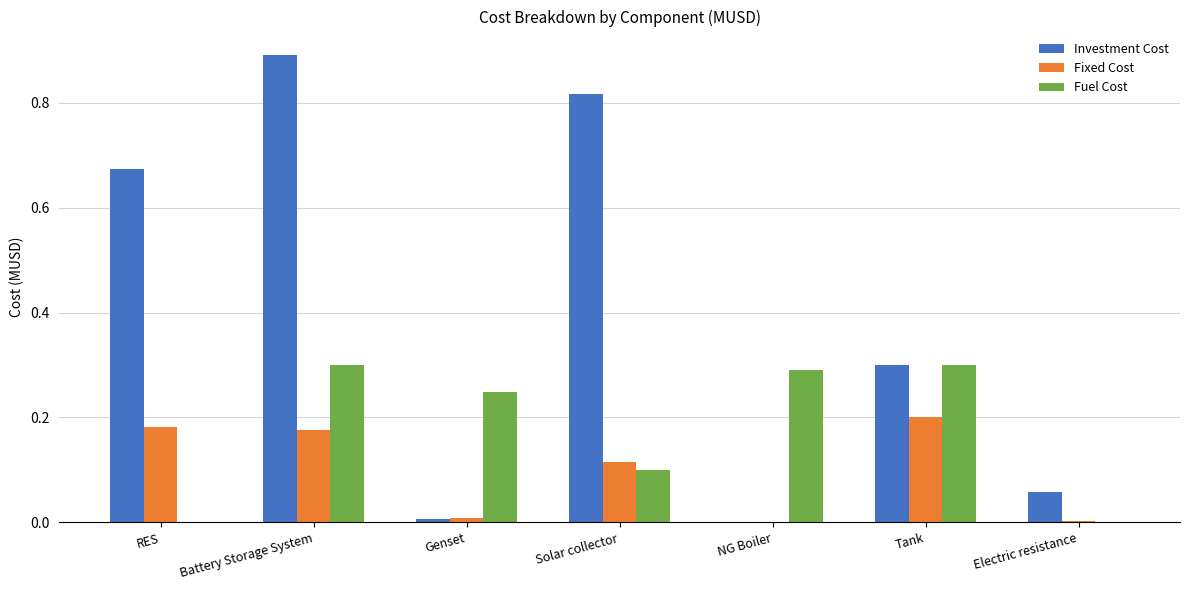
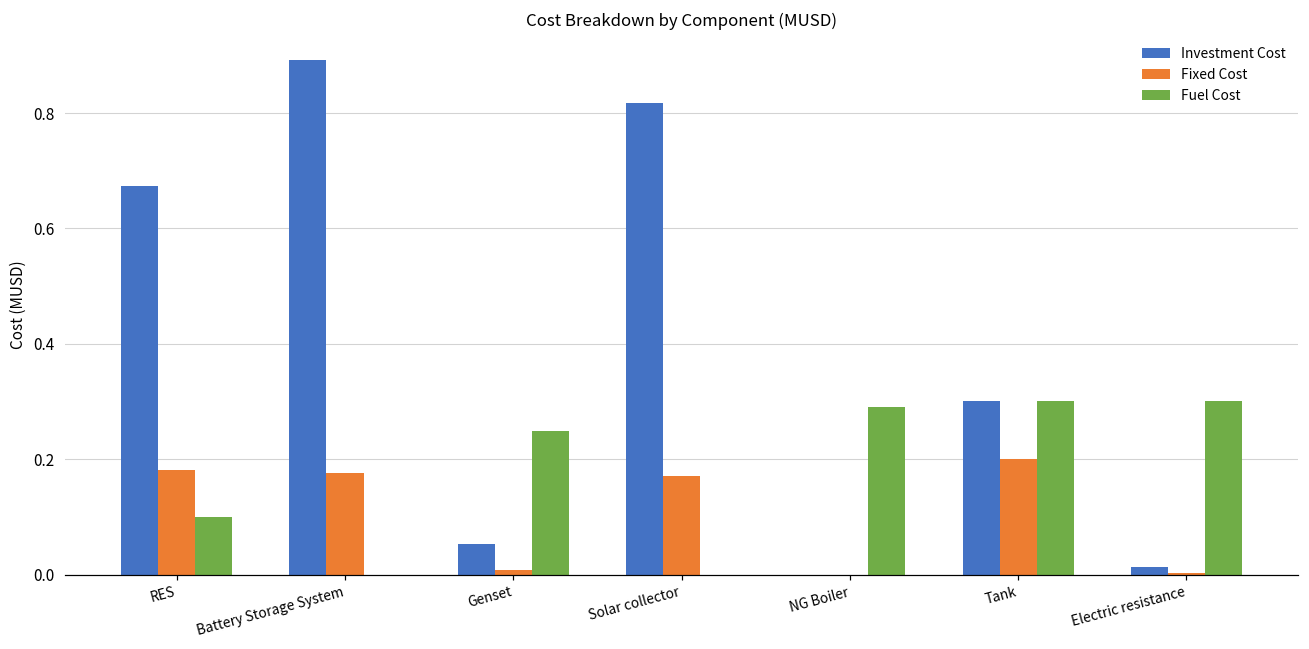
  {
    "Investment Cost": {
      "RES": 0.67,
      "Battery Storage System": 0.89,
-     "Genset": 0.01,
+     "Genset": 0.05,
      "Solar collector": 0.82,
      "Tank": 0.30,
-     "Electric resistance": 0.06
+     "Electric resistance": 0.01
    },
    "Fixed Cost": {
      "RES": 0.18,
      "Battery Storage System": 0.18,
      "Genset": 0.01,
-     "Solar collector": 0.11,
+     "Solar collector": 0.17,
      "Tank": 0.20
    },
    "Fuel Cost": {
-     "RES": 0.0,
-     "Battery Storage System": 0.3,
+     "RES": 0.1,
+     "Battery Storage System": 0.0,
      "Genset": 0.25,
-     "Solar collector": 0.1,
+     "Solar collector": 0.0,
      "NG Boiler": 0.29,
      "Tank": 0.3,
-     "Electric resistance": 0.0
+     "Electric resistance": 0.3
    }
  }
